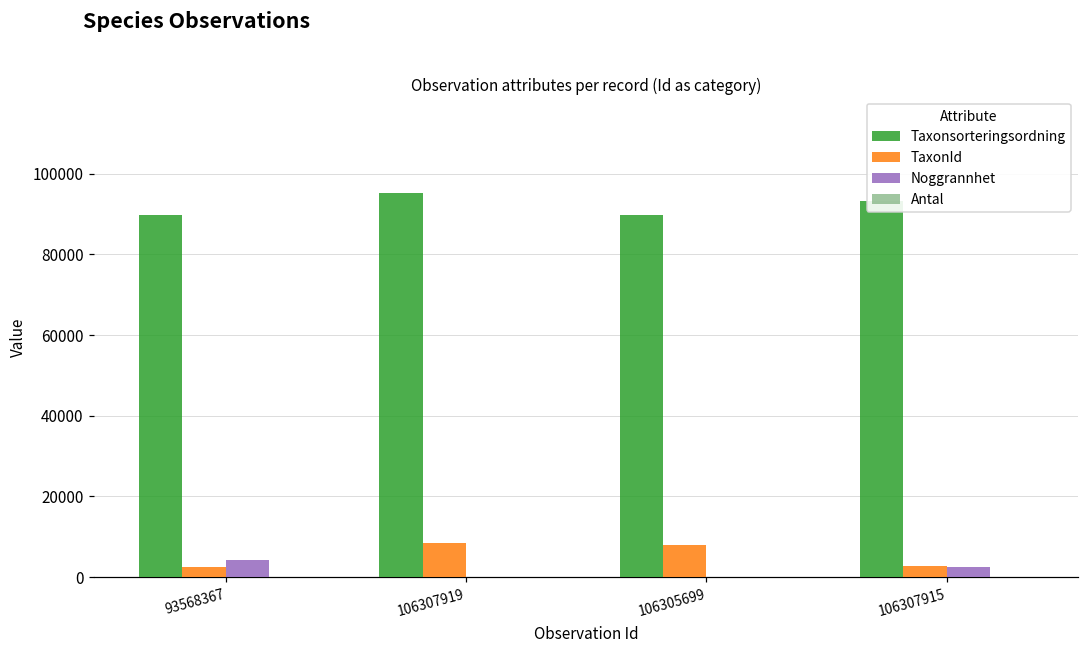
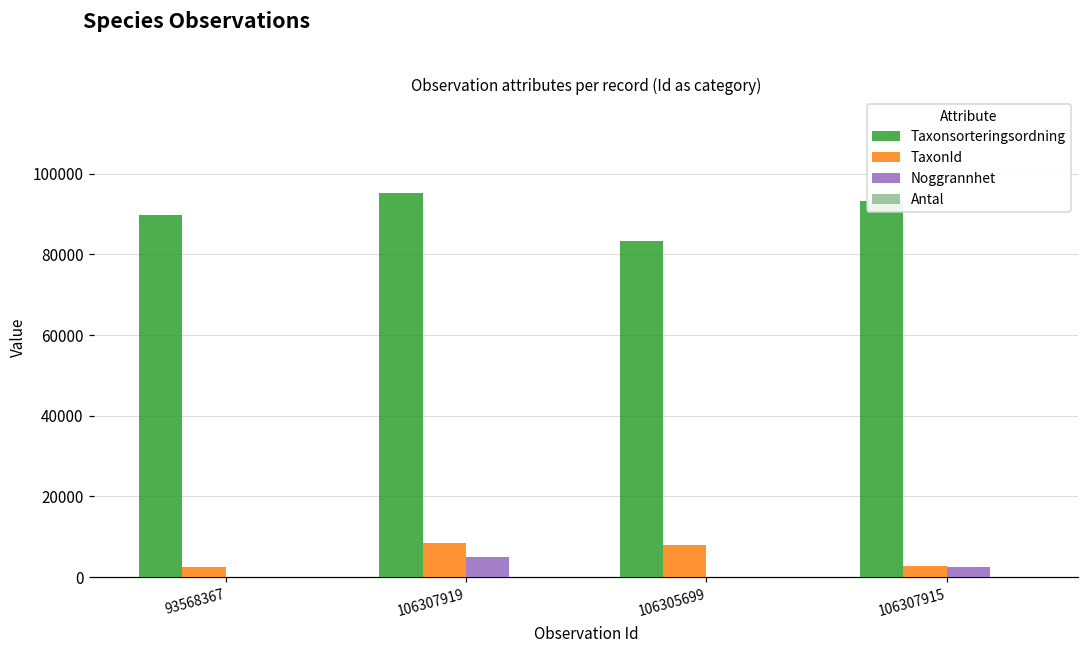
  {
    "Taxonsorteringsordning": {
      "93568367": 90000,
      "106307919": 95000,
-     "106305699": 90000
+     "106305699": 83000
    },
    "TaxonId": {
      "93568367": 3000,
      "106307919": 8000,
      "106305699": 8000,
      "106307915": 3000
    },
    "Noggrannhet": {
-     "93568367": 4000,
-     "106307919": 0,
+     "93568367": 0,
+     "106307919": 5000,
      "106307915": 3000
    }
  }
